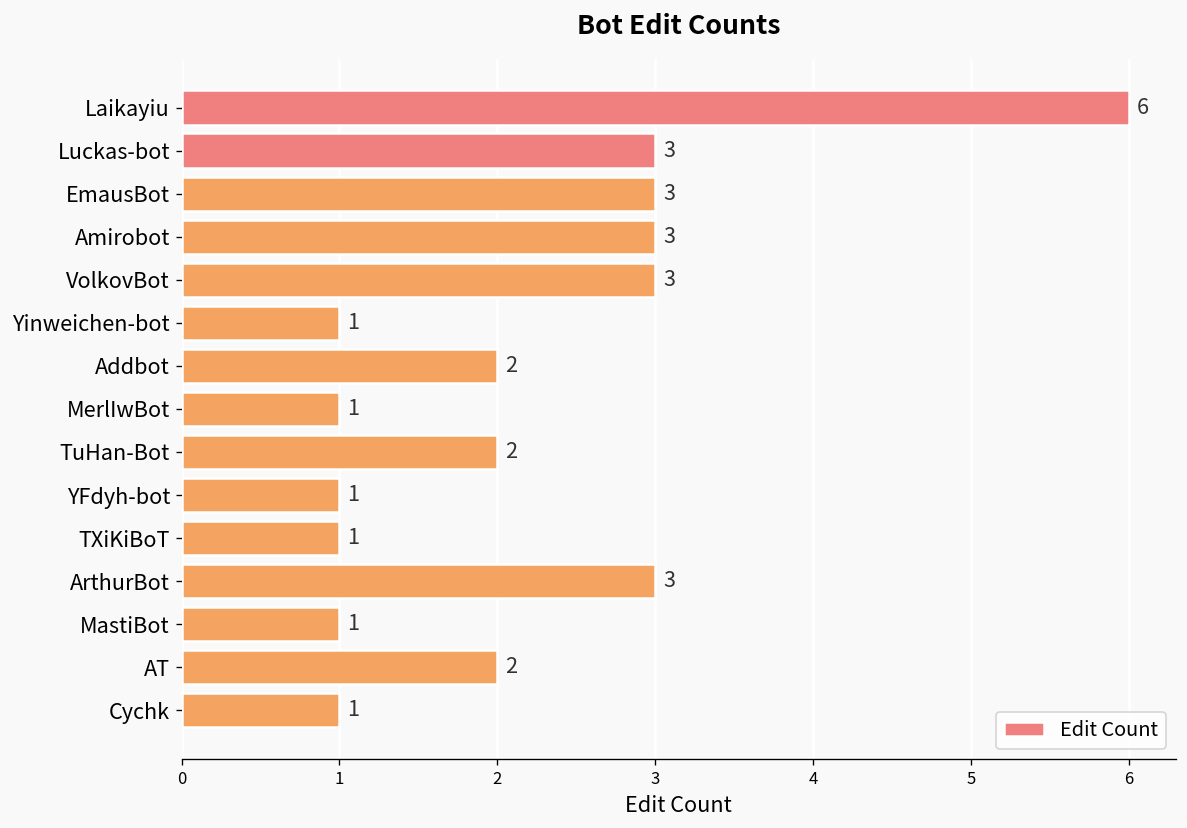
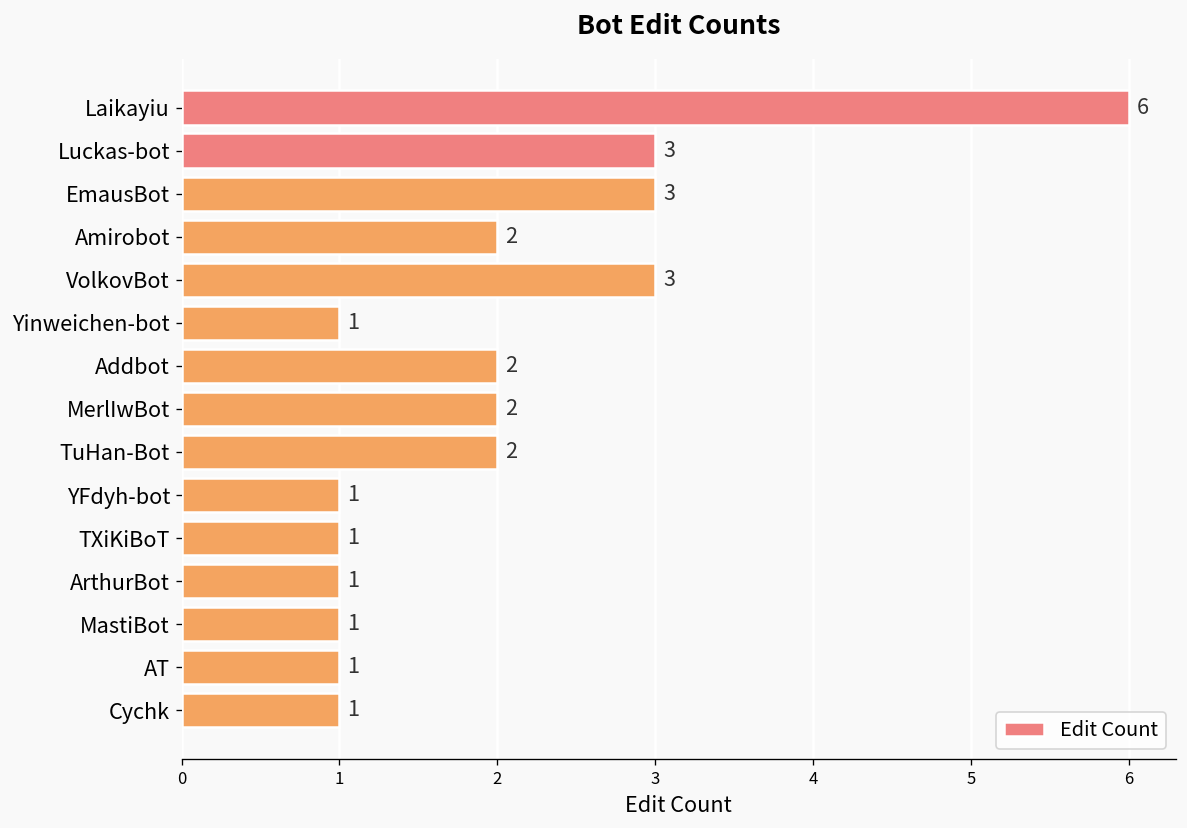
  {
    "Laikayiu": 6,
    "Luckas-bot": 3,
    "EmausBot": 3,
-   "Amirobot": 3,
+   "Amirobot": 2,
    "VolkovBot": 3,
    "Yinweichen-bot": 1,
    "Addbot": 2,
-   "MerlIwBot": 1,
+   "MerlIwBot": 2,
    "TuHan-Bot": 2,
    "YFdyh-bot": 1,
    "TXiKiBoT": 1,
-   "ArthurBot": 3,
+   "ArthurBot": 1,
    "MastiBot": 1,
-   "AT": 2,
+   "AT": 1,
    "Cychk": 1
  }
